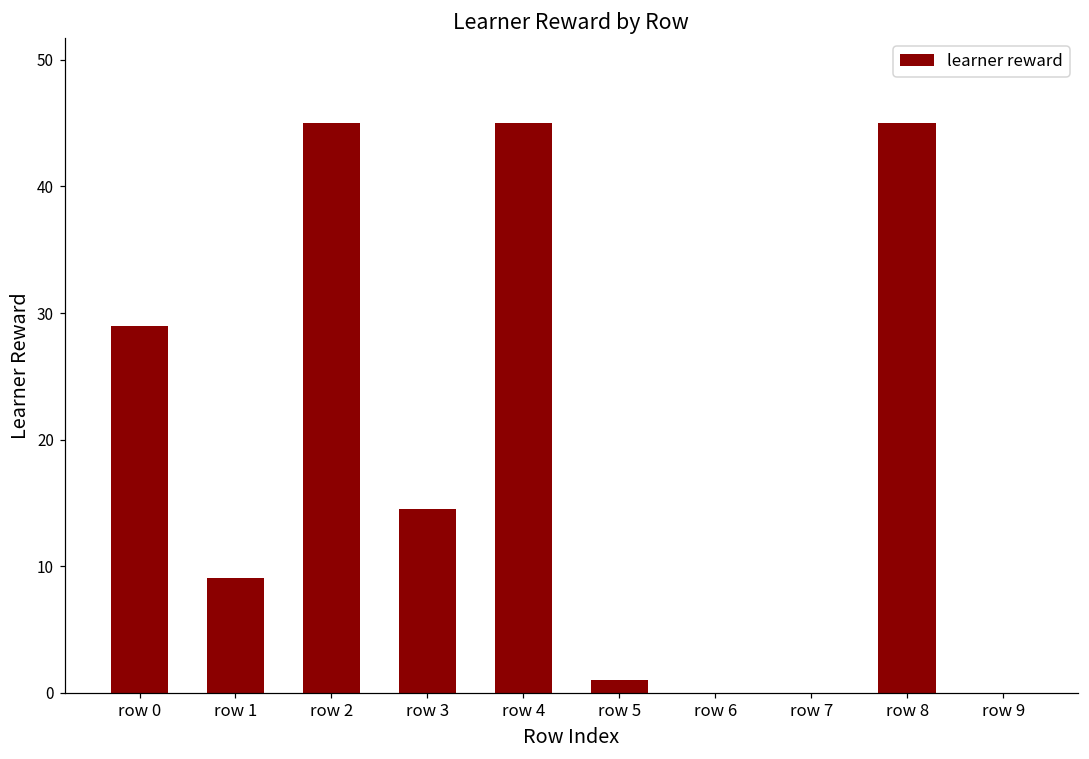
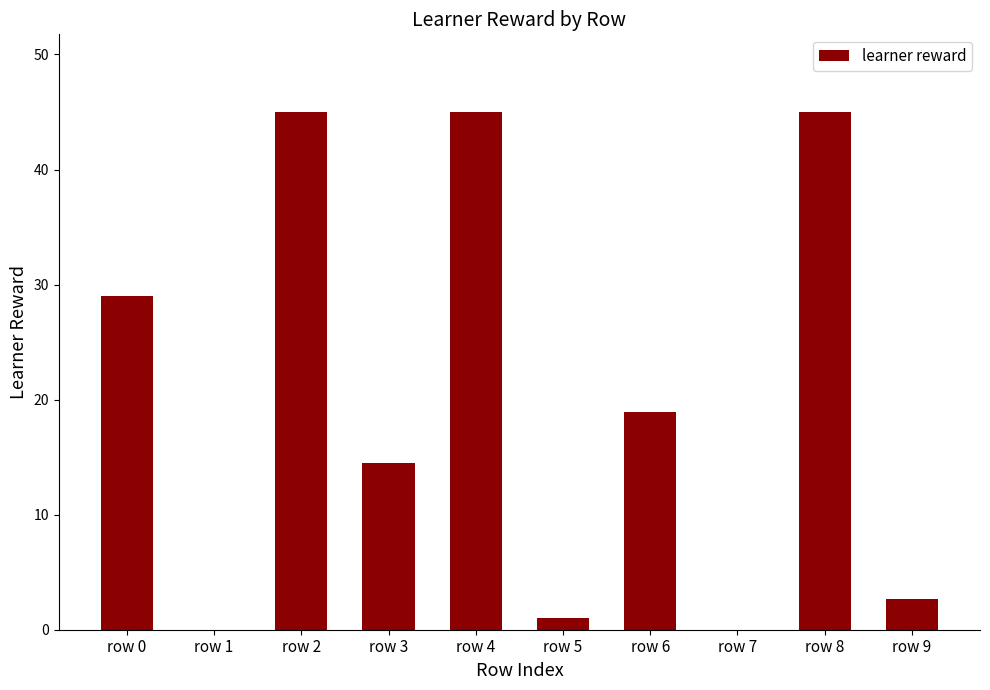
  {
    "row 0": 29.0,
-   "row 1": 9.1,
+   "row 1": 0.0,
    "row 2": 45.0,
    "row 3": 14.5,
    "row 4": 45.0,
    "row 5": 1.0,
-   "row 6": 0.0,
+   "row 6": 18.9,
    "row 7": 0.0,
    "row 8": 45.0,
-   "row 9": 0.0
+   "row 9": 2.7
  }
